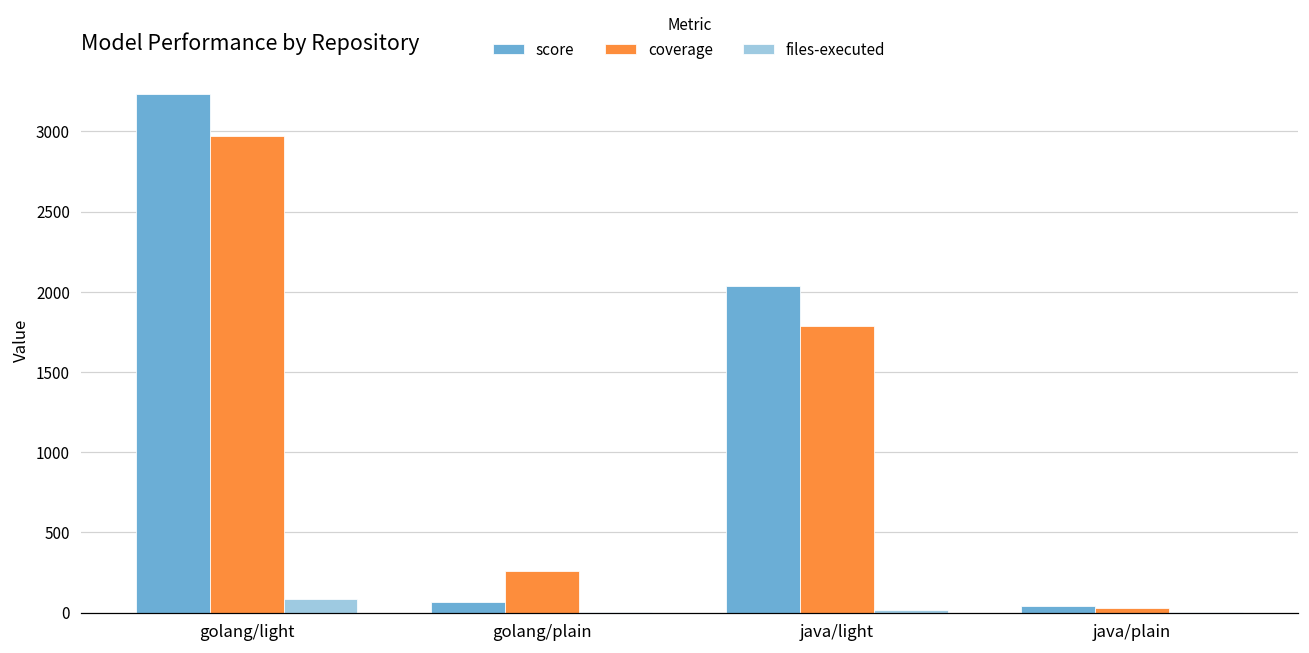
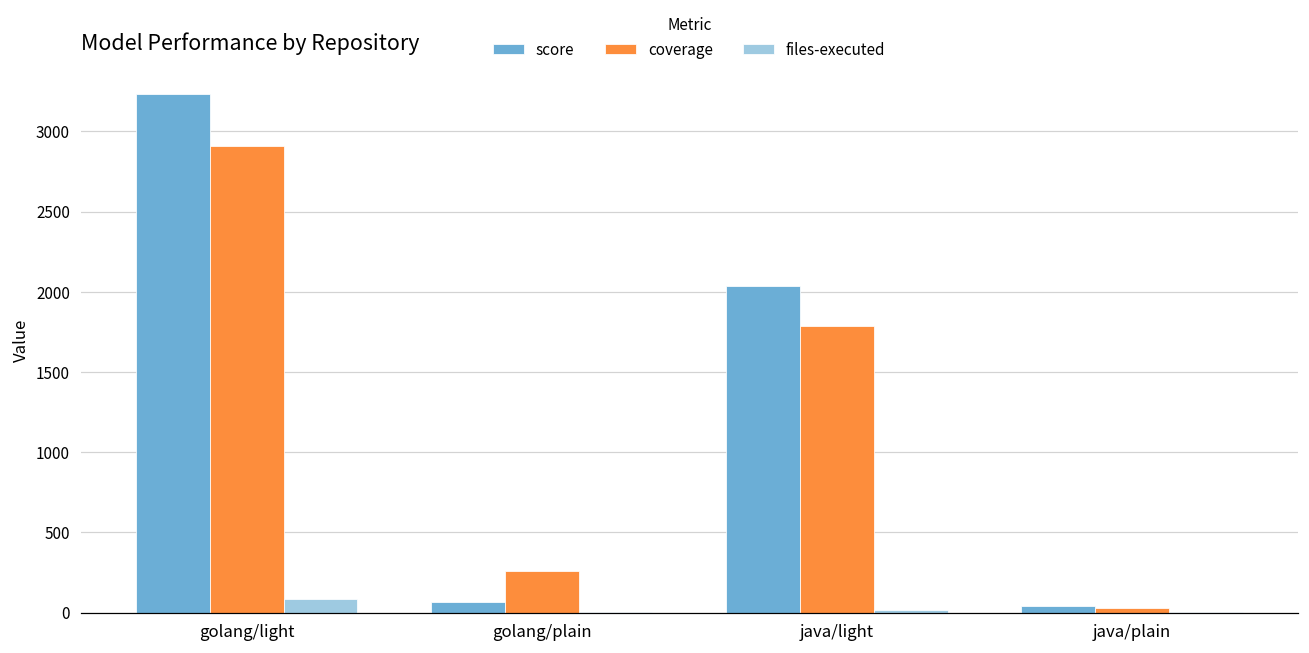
  {
    "coverage": {
-     "golang/light": 2970,
+     "golang/light": 2910,
      "golang/plain": 260,
      "java/light": 1790,
      "java/plain": 30
    }
  }
